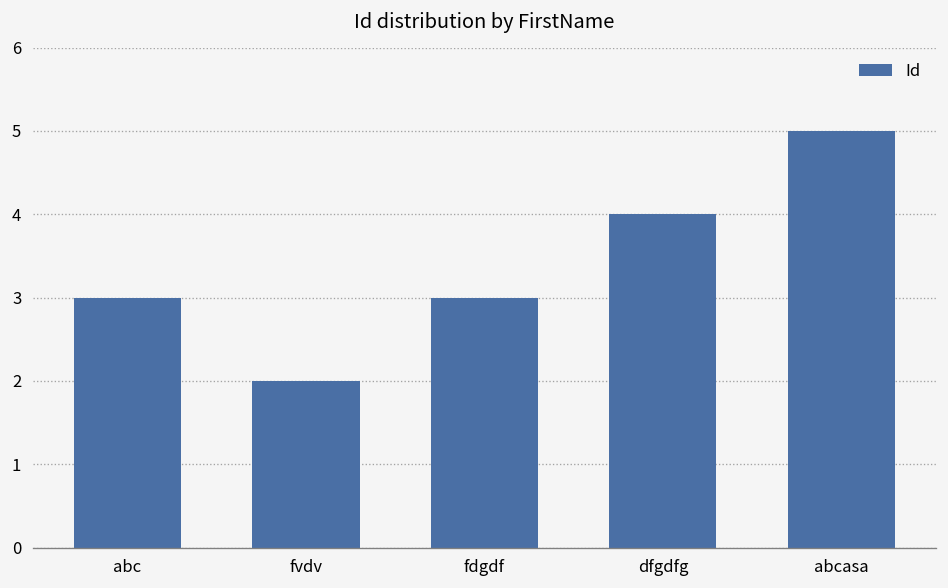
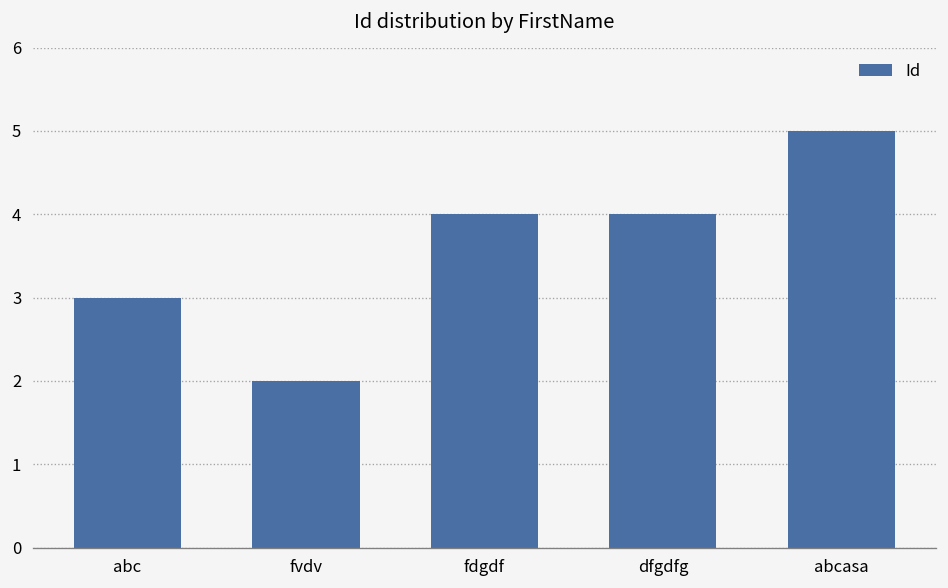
  {
    "abc": 3,
    "fvdv": 2,
-   "fdgdf": 3,
+   "fdgdf": 4,
    "dfgdfg": 4,
    "abcasa": 5
  }
